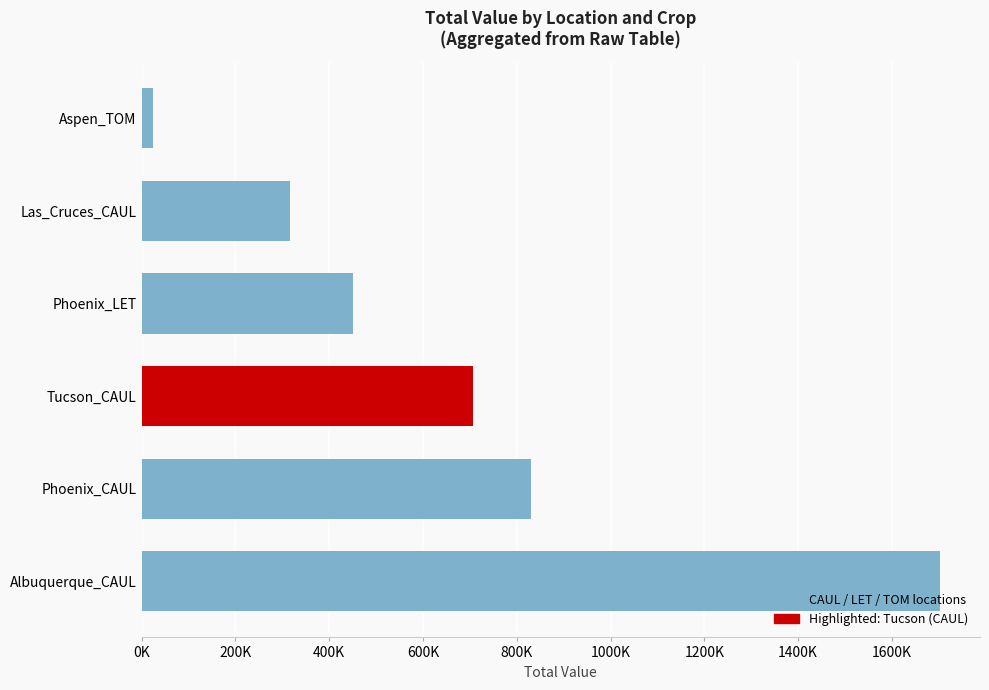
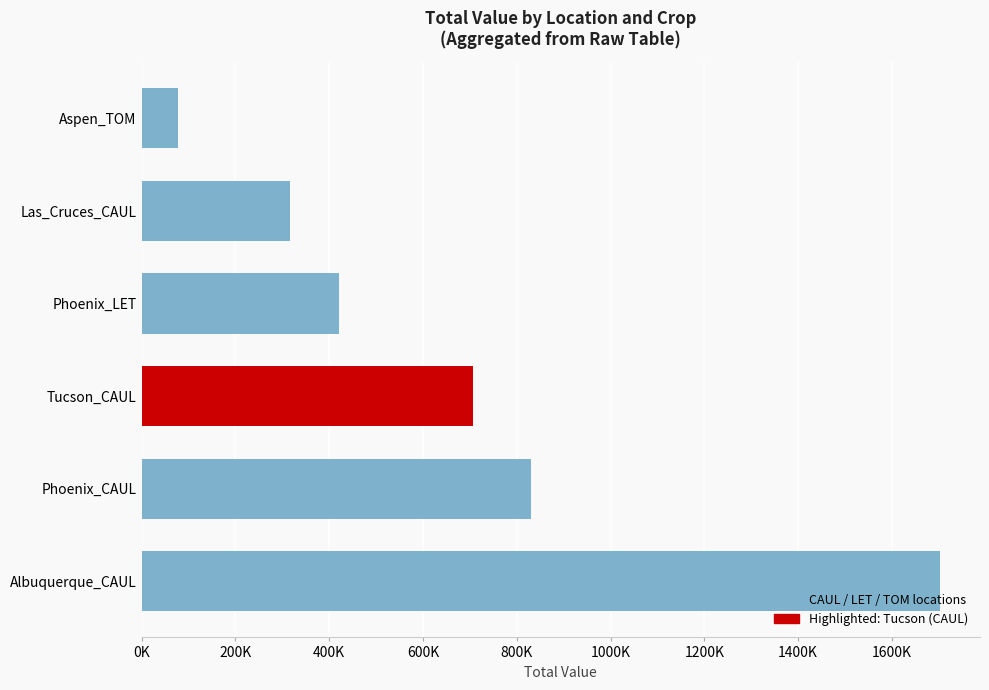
  {
-   "Aspen_TOM": 20000,
+   "Aspen_TOM": 80000,
    "Las_Cruces_CAUL": 320000,
-   "Phoenix_LET": 450000,
+   "Phoenix_LET": 420000,
    "Tucson_CAUL": 710000,
    "Phoenix_CAUL": 830000,
    "Albuquerque_CAUL": 1700000
  }
